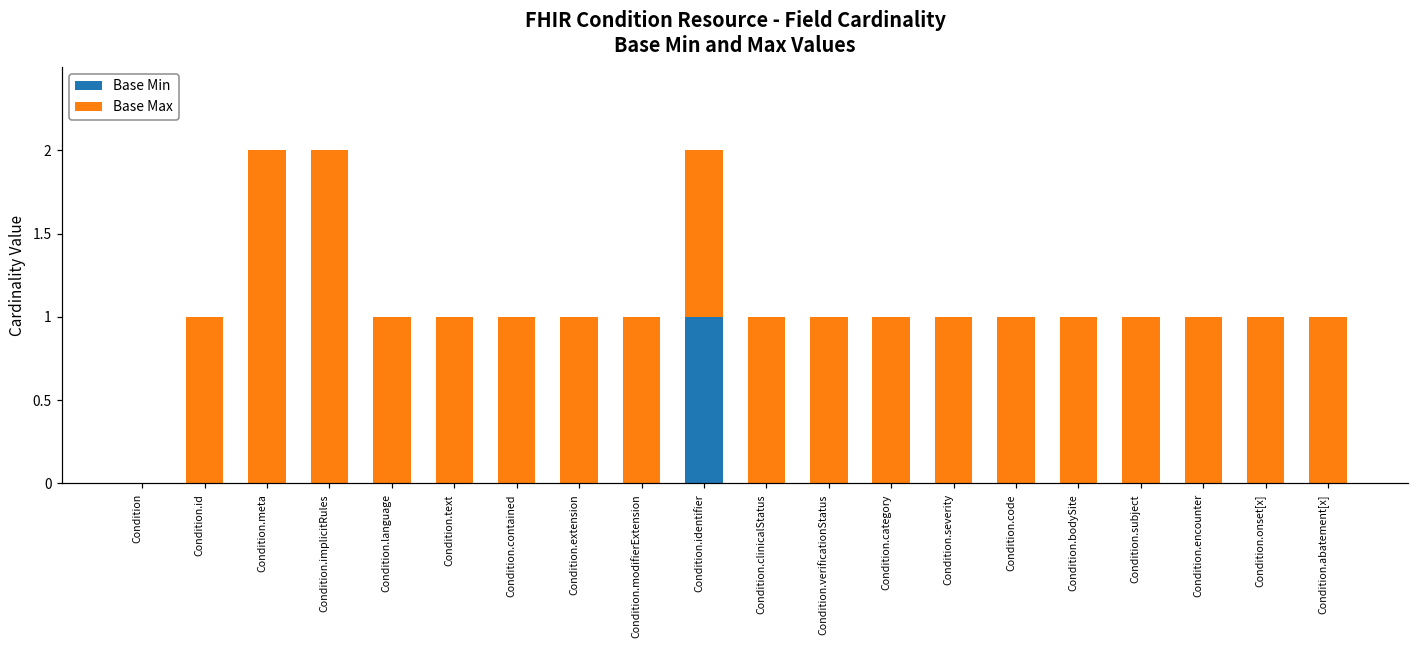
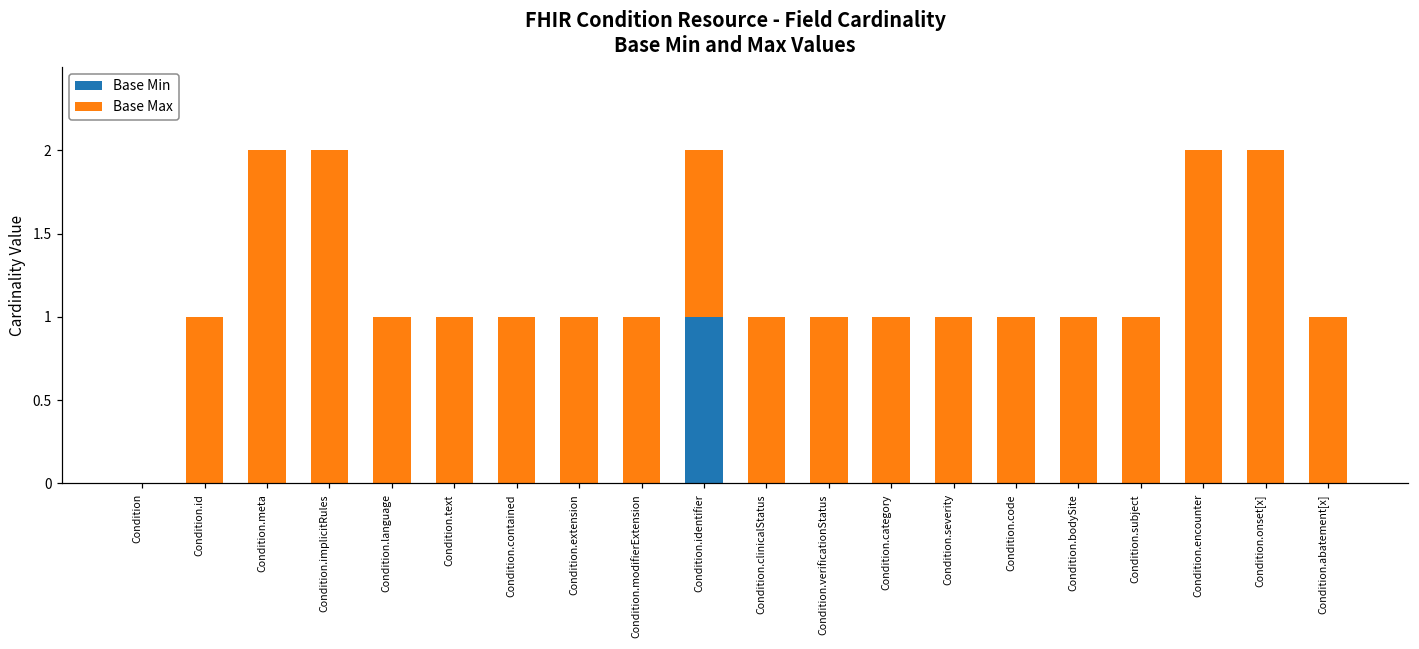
  {
    "Base Min": {
      "Condition": 0,
      "Condition.id": 0,
      "Condition.meta": 0,
      "Condition.implicitRules": 0,
      "Condition.language": 0,
      "Condition.text": 0,
      "Condition.contained": 0,
      "Condition.extension": 0,
      "Condition.modifierExtension": 0,
      "Condition.identifier": 1,
      "Condition.clinicalStatus": 0,
      "Condition.verificationStatus": 0,
      "Condition.category": 0,
      "Condition.severity": 0,
      "Condition.code": 0,
      "Condition.bodySite": 0,
      "Condition.subject": 0,
      "Condition.encounter": 0,
      "Condition.onset[x]": 0,
      "Condition.abatement[x]": 0
    },
    "Base Max": {
-     "Condition.encounter": 1,
-     "Condition.onset[x]": 1
+     "Condition.encounter": 2,
+     "Condition.onset[x]": 2
    }
  }
